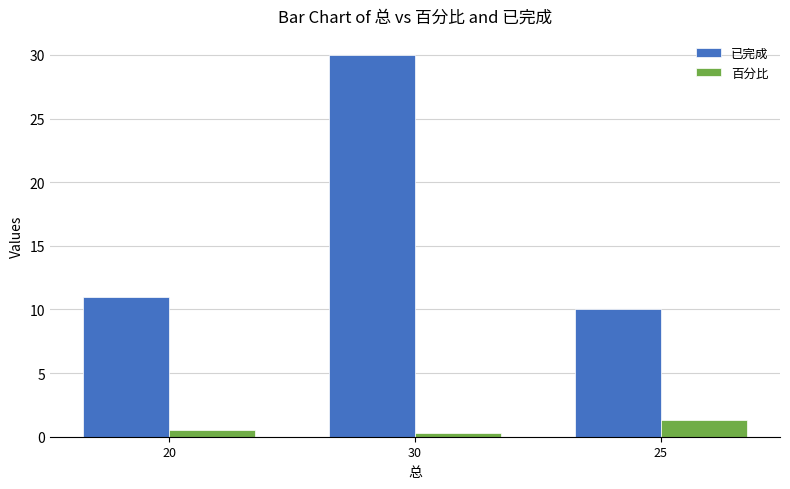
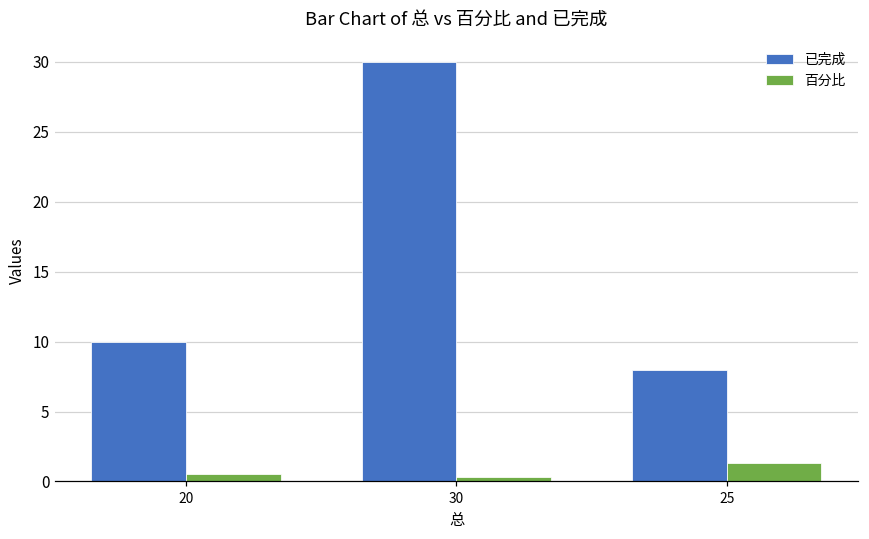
  {
    "已完成": {
-     "20": 11,
+     "20": 10,
      "30": 30,
-     "25": 10
+     "25": 8
    },
    "百分比": {
      "20": 0.5,
      "30": 0.3,
      "25": 1.3
    }
  }
